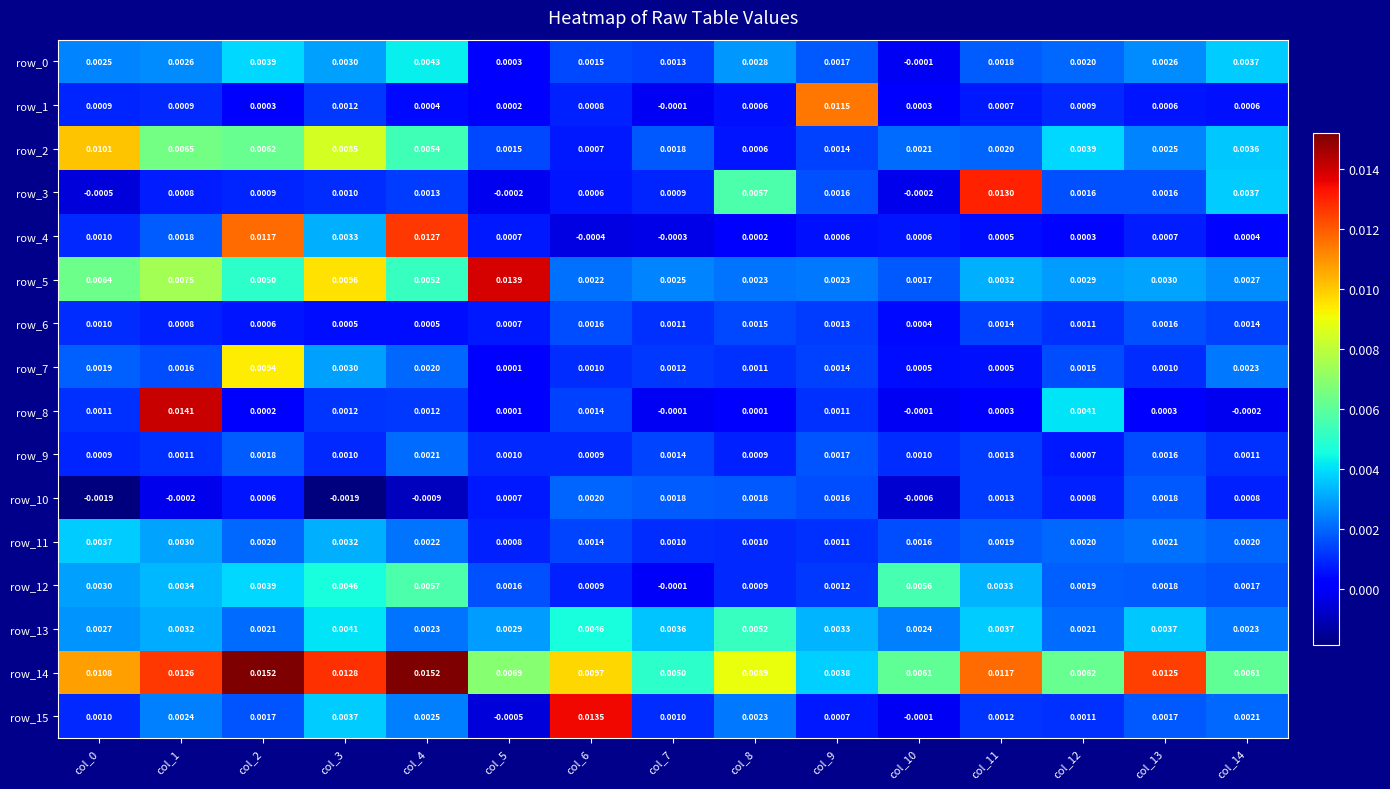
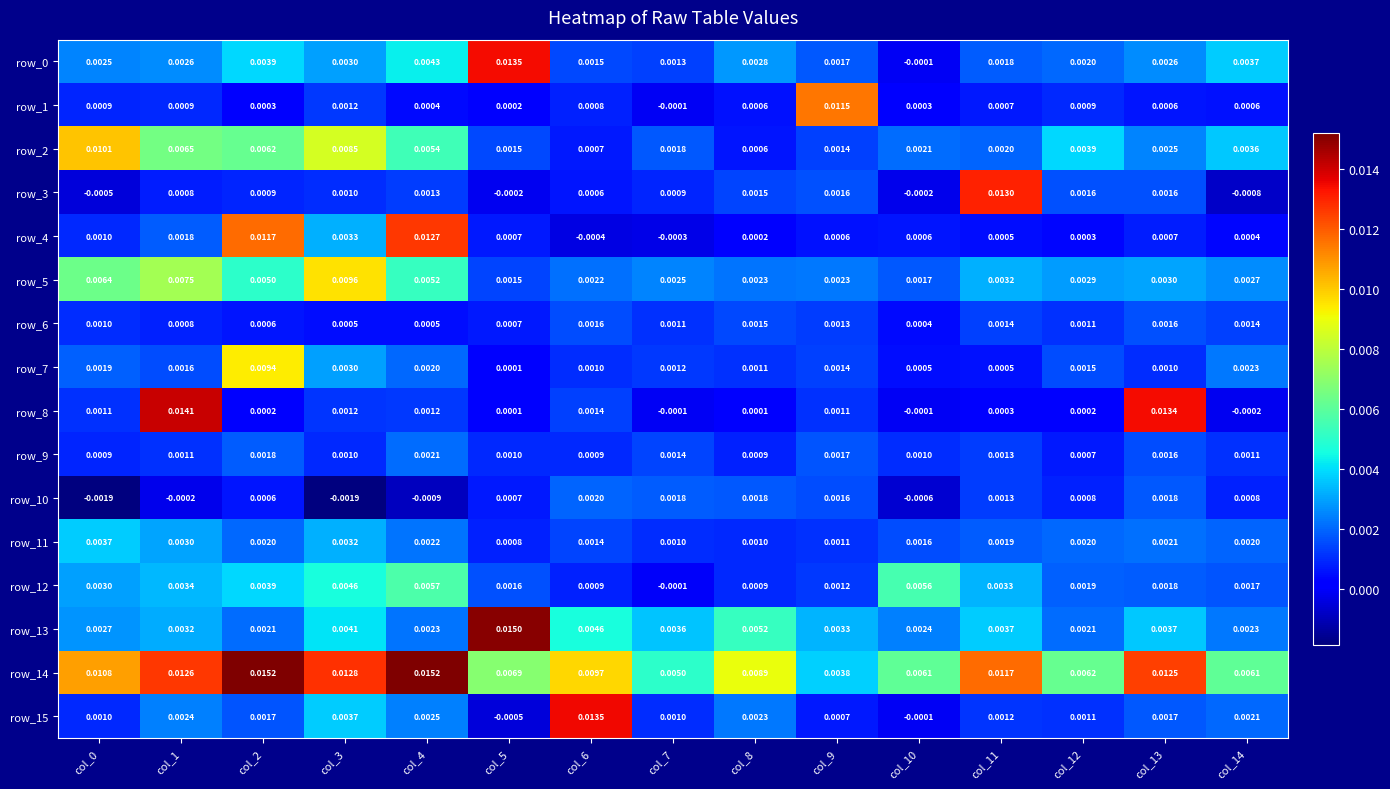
  {
    "row_0": {
      "col_0": 0.0025,
      "col_1": 0.0026,
      "col_2": 0.0039,
      "col_3": 0.0030,
      "col_4": 0.0043,
-     "col_5": 0.0003,
+     "col_5": 0.0135,
      "col_6": 0.0015,
      "col_7": 0.0013,
      "col_8": 0.0028,
      "col_9": 0.0017,
      "col_10": -0.0001,
      "col_11": 0.0018,
      "col_12": 0.0020,
      "col_13": 0.0026,
      "col_14": 0.0037
    },
    "row_3": {
      "col_0": -0.0005,
      "col_1": 0.0008,
      "col_2": 0.0009,
      "col_3": 0.0010,
      "col_4": 0.0013,
      "col_5": -0.0002,
      "col_6": 0.0006,
      "col_7": 0.0009,
-     "col_8": 0.0057,
+     "col_8": 0.0015,
      "col_9": 0.0016,
      "col_10": -0.0002,
      "col_11": 0.0130,
      "col_12": 0.0016,
      "col_13": 0.0016,
-     "col_14": 0.0037
+     "col_14": -0.0008
    },
    "row_5": {
      "col_0": 0.0064,
      "col_1": 0.0075,
      "col_2": 0.0050,
      "col_3": 0.0096,
      "col_4": 0.0052,
-     "col_5": 0.0139,
+     "col_5": 0.0015,
      "col_6": 0.0022,
      "col_7": 0.0025,
      "col_8": 0.0023,
      "col_9": 0.0023,
      "col_10": 0.0017,
      "col_11": 0.0032,
      "col_12": 0.0029,
      "col_13": 0.0030,
      "col_14": 0.0027
    },
    "row_8": {
      "col_0": 0.0011,
      "col_1": 0.0141,
      "col_2": 0.0002,
      "col_3": 0.0012,
      "col_4": 0.0012,
      "col_5": 0.0001,
      "col_6": 0.0014,
      "col_7": -0.0001,
      "col_8": 0.0001,
      "col_9": 0.0011,
      "col_10": -0.0001,
      "col_11": 0.0003,
-     "col_12": 0.0041,
-     "col_13": 0.0003,
+     "col_12": 0.0002,
+     "col_13": 0.0134,
      "col_14": -0.0002
    },
    "row_13": {
      "col_0": 0.0027,
      "col_1": 0.0032,
      "col_2": 0.0021,
      "col_3": 0.0041,
      "col_4": 0.0023,
-     "col_5": 0.0029,
+     "col_5": 0.0150,
      "col_6": 0.0046,
      "col_7": 0.0036,
      "col_8": 0.0052,
      "col_9": 0.0033,
      "col_10": 0.0024,
      "col_11": 0.0037,
      "col_12": 0.0021,
      "col_13": 0.0037,
      "col_14": 0.0023
    }
  }
